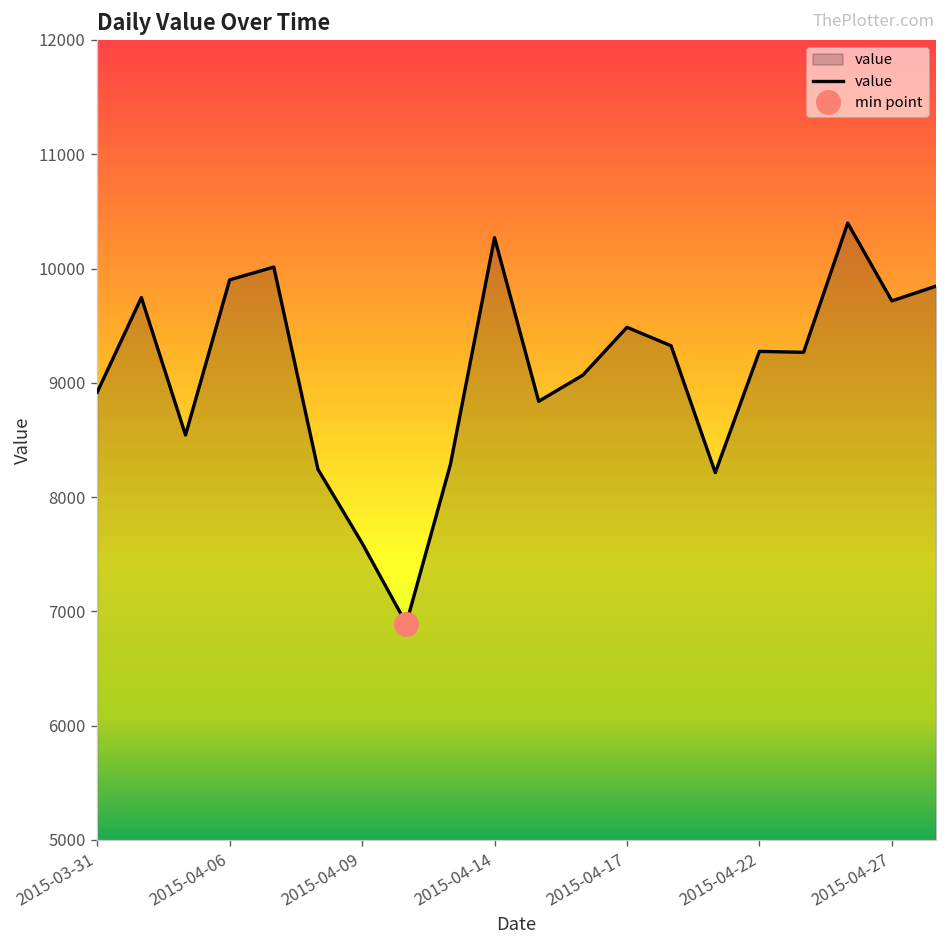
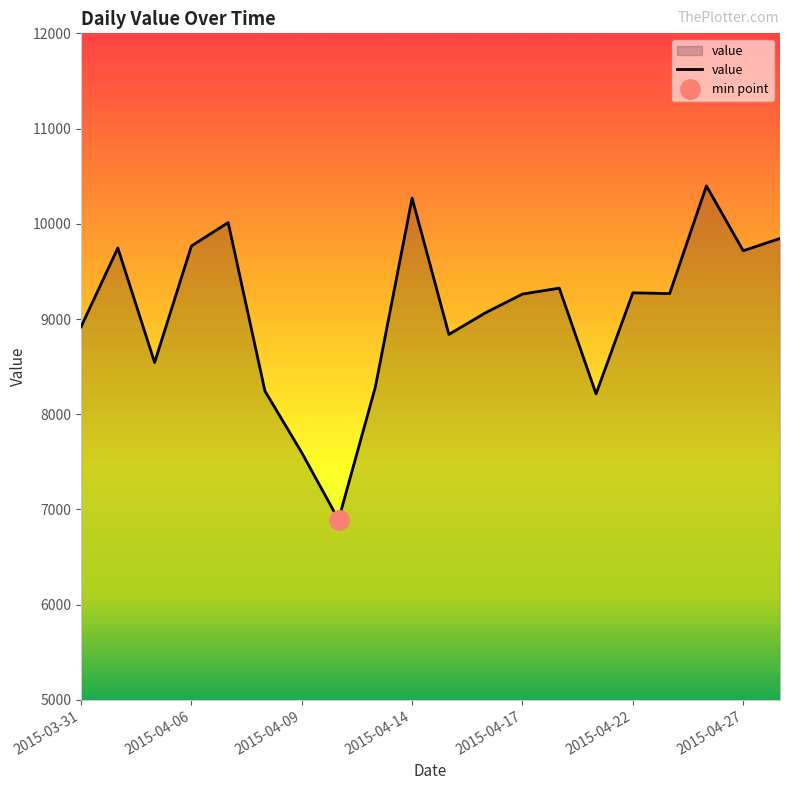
  {
    "value": {
      "2015-03-31": 8900,
-     "2015-04-06": 9900,
+     "2015-04-06": 9800,
      "2015-04-09": 7600,
      "2015-04-14": 10300,
-     "2015-04-17": 9500,
+     "2015-04-17": 9300,
      "2015-04-22": 9300,
      "2015-04-27": 9700
    }
  }
